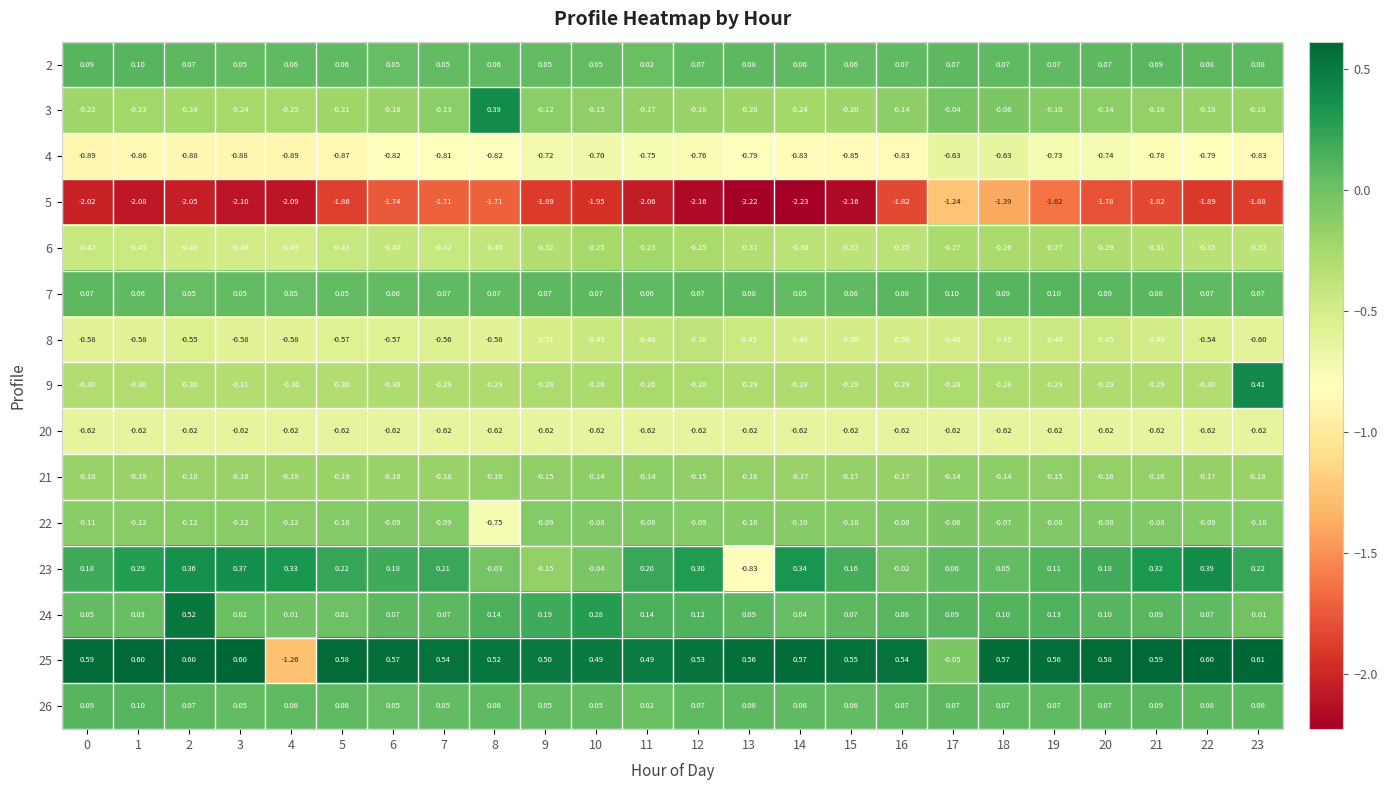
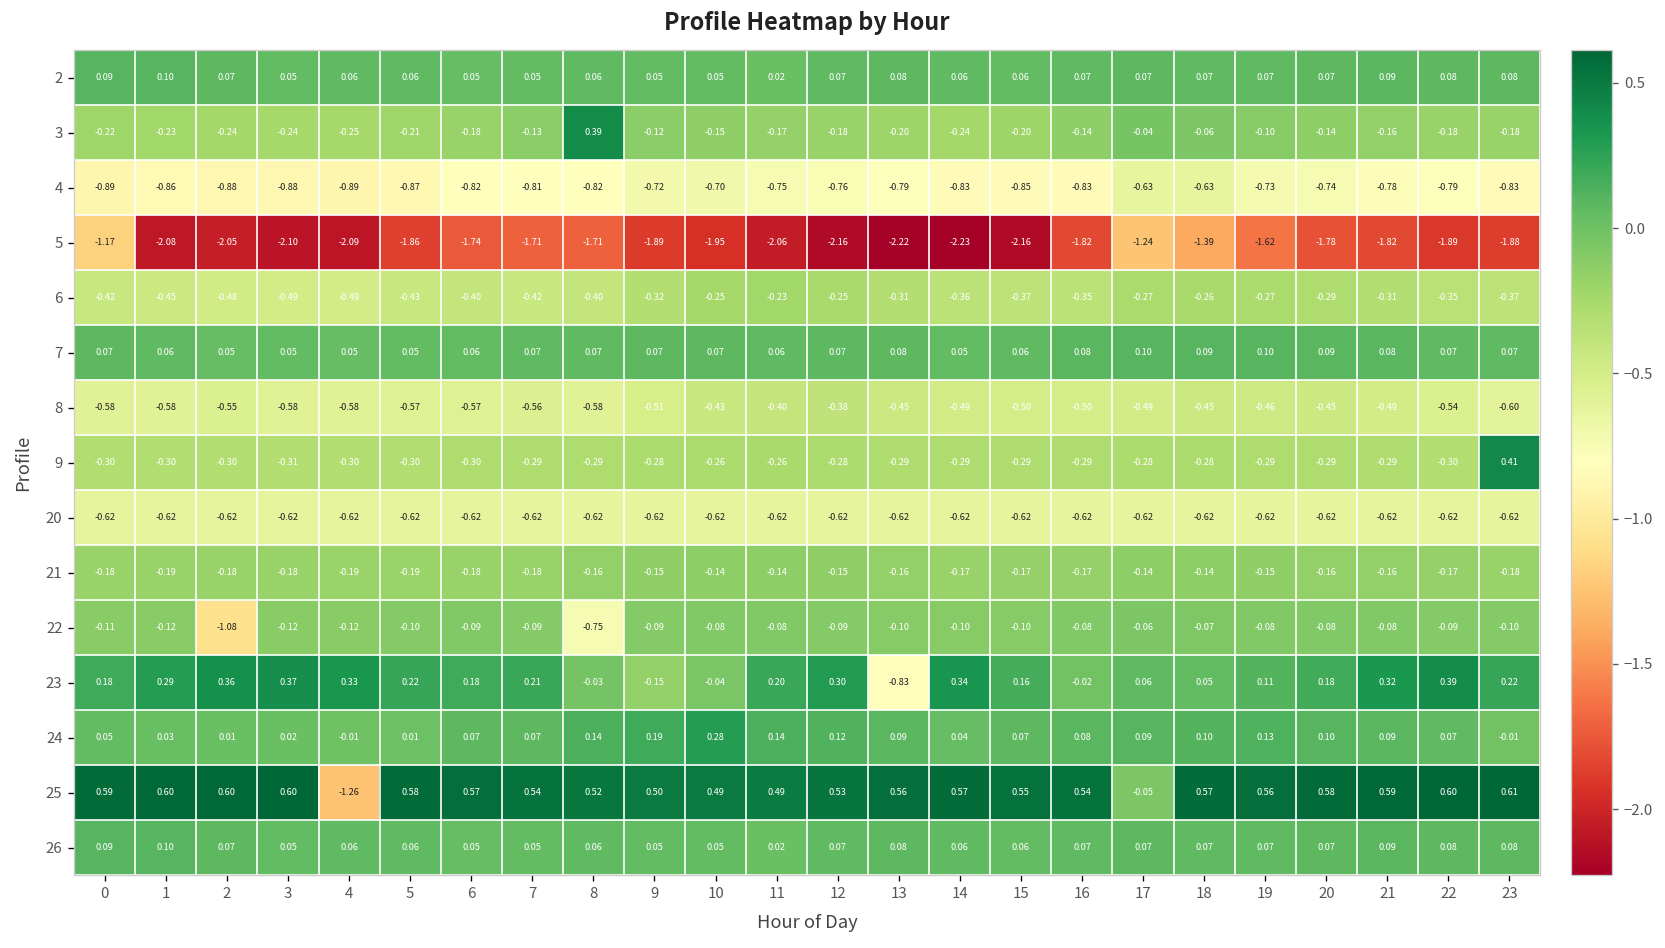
  {
    "5": {
-     "0": -2.02,
+     "0": -1.17,
      "1": -2.08,
      "2": -2.05,
      "3": -2.10,
      "4": -2.09,
      "5": -1.86,
      "6": -1.74,
      "7": -1.71,
      "8": -1.71,
      "9": -1.89,
      "10": -1.95,
      "11": -2.06,
      "12": -2.16,
      "13": -2.22,
      "14": -2.23,
      "15": -2.16,
      "16": -1.82,
      "17": -1.24,
      "18": -1.39,
      "19": -1.62,
      "20": -1.78,
      "21": -1.82,
      "22": -1.89,
      "23": -1.88
    },
    "22": {
      "0": -0.11,
      "1": -0.12,
-     "2": -0.12,
+     "2": -1.08,
      "3": -0.12,
      "4": -0.12,
      "5": -0.10,
      "6": -0.09,
      "7": -0.09,
      "8": -0.75,
      "9": -0.09,
      "10": -0.08,
      "11": -0.08,
      "12": -0.09,
      "13": -0.10,
      "14": -0.10,
      "15": -0.10,
      "16": -0.08,
      "17": -0.06,
      "18": -0.07,
      "19": -0.08,
      "20": -0.08,
      "21": -0.08,
      "22": -0.09,
      "23": -0.10
    },
    "24": {
      "0": 0.05,
      "1": 0.03,
-     "2": 0.52,
+     "2": 0.01,
      "3": 0.02,
      "4": -0.01,
      "5": 0.01,
      "6": 0.07,
      "7": 0.07,
      "8": 0.14,
      "9": 0.19,
      "10": 0.28,
      "11": 0.14,
      "12": 0.12,
      "13": 0.09,
      "14": 0.04,
      "15": 0.07,
      "16": 0.08,
      "17": 0.09,
      "18": 0.10,
      "19": 0.13,
      "20": 0.10,
      "21": 0.09,
      "22": 0.07,
      "23": -0.01
    }
  }
